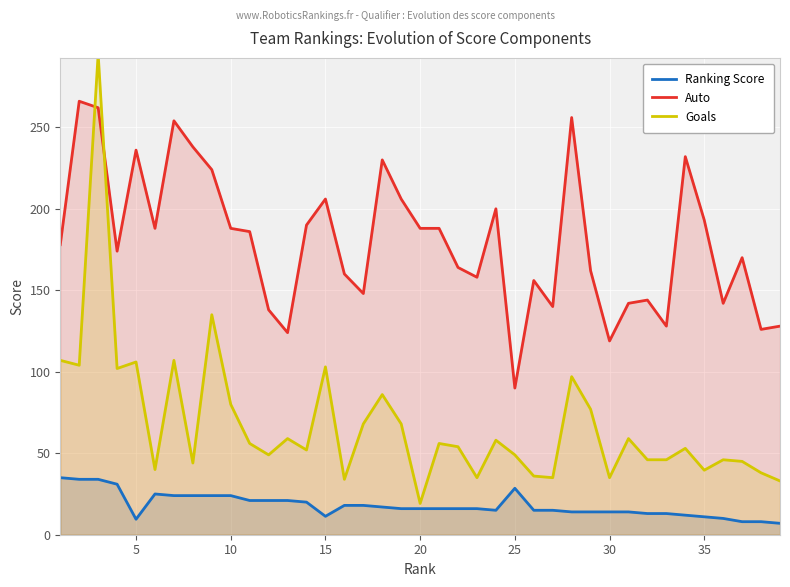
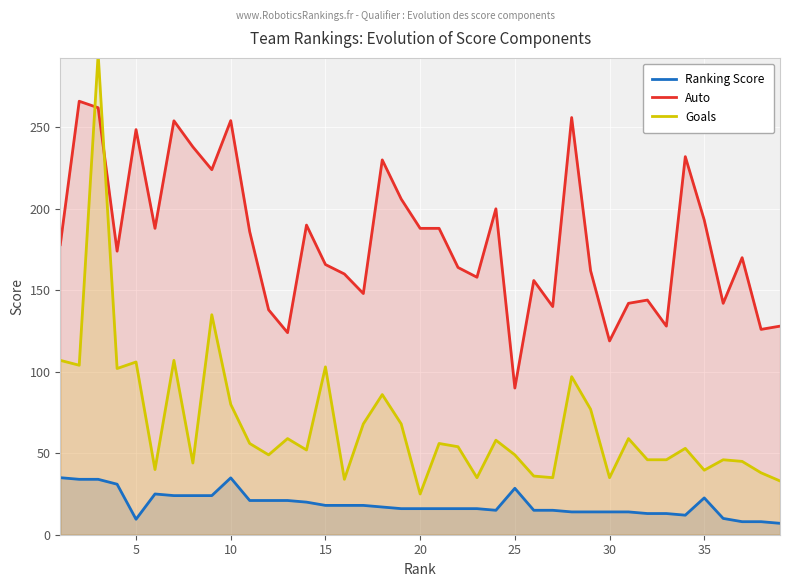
  {
    "Ranking Score": {
      "5": 10,
-     "10": 24,
-     "15": 11,
+     "10": 35,
+     "15": 18,
      "20": 16,
      "25": 29,
      "30": 14,
-     "35": 11
+     "35": 23
    },
    "Auto": {
-     "5": 236,
-     "10": 188,
-     "15": 206,
+     "5": 249,
+     "10": 254,
+     "15": 166,
      "20": 188,
      "25": 90,
      "30": 119,
      "35": 193
    },
    "Goals": {
      "5": 106,
      "10": 80,
      "15": 103,
-     "20": 19,
+     "20": 25,
      "25": 49,
      "30": 35,
      "35": 40
    }
  }
